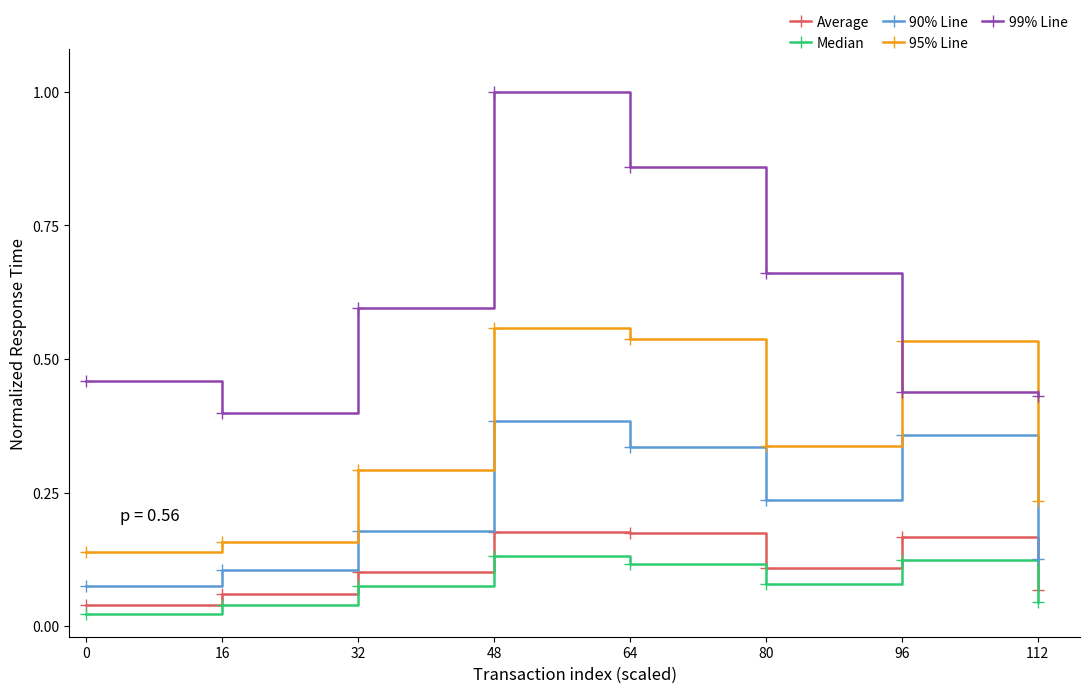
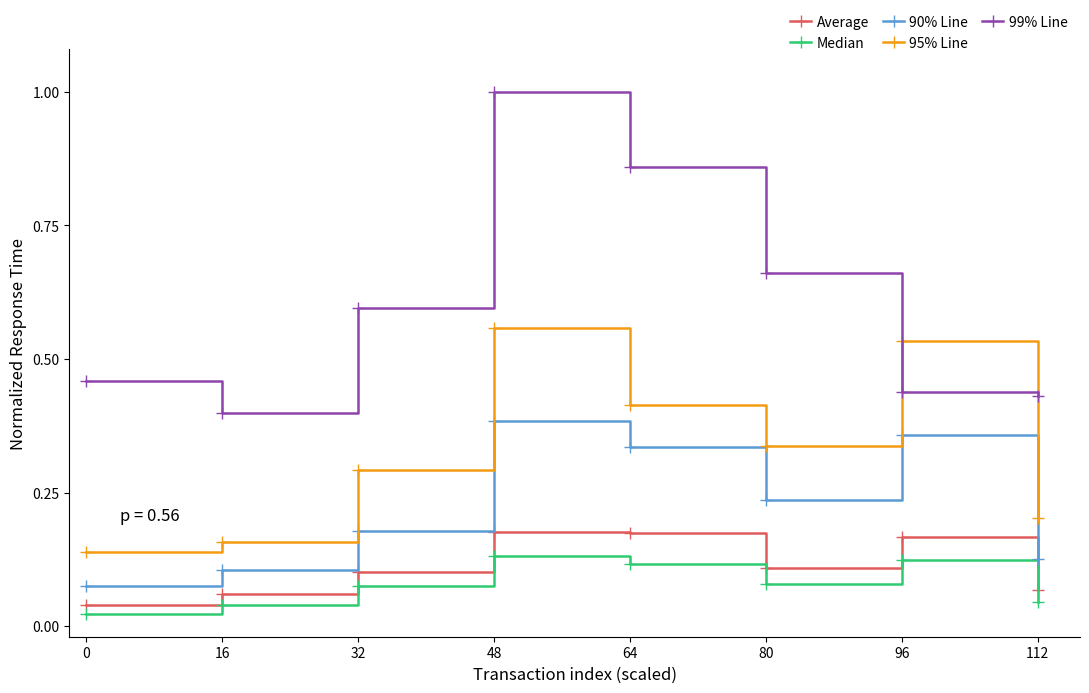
  {
    "Average": {
      "0": 0.04,
      "16": 0.06,
      "32": 0.10,
      "48": 0.18,
      "64": 0.17,
      "80": 0.11,
      "96": 0.17,
      "112": 0.07
    },
    "Median": {
      "0": 0.02,
      "16": 0.04,
      "32": 0.08,
      "48": 0.13,
      "64": 0.12,
      "80": 0.08,
      "96": 0.12,
      "112": 0.04
    },
    "90% Line": {
      "0": 0.08,
      "16": 0.10,
      "32": 0.18,
      "48": 0.38,
      "64": 0.34,
      "80": 0.24,
      "96": 0.36,
      "112": 0.13
    },
    "95% Line": {
      "0": 0.14,
      "16": 0.16,
      "32": 0.29,
      "48": 0.56,
-     "64": 0.54,
+     "64": 0.41,
      "80": 0.34,
      "96": 0.53,
-     "112": 0.23
+     "112": 0.20
    },
    "99% Line": {
      "0": 0.46,
      "16": 0.40,
      "32": 0.59,
      "48": 1.00,
      "64": 0.86,
      "80": 0.66,
      "96": 0.44,
      "112": 0.43
    }
  }
